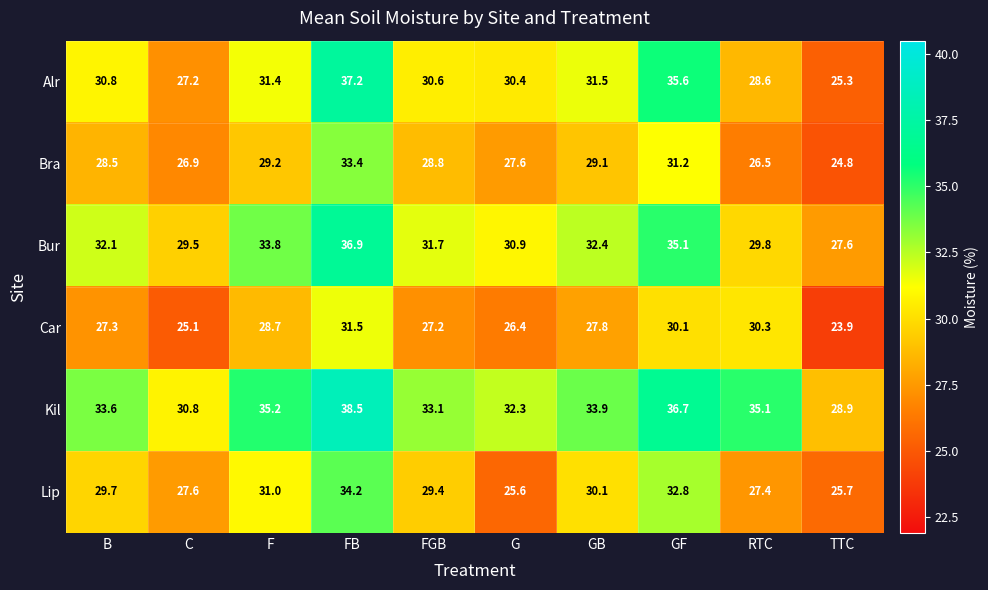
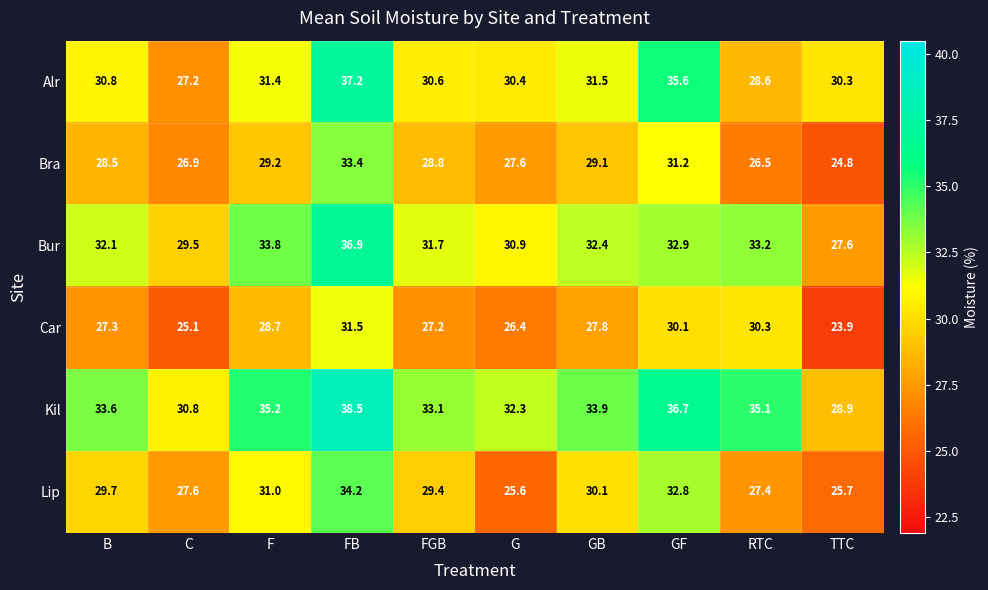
  {
    "Alr": {
      "B": 30.8,
      "C": 27.2,
      "F": 31.4,
      "FB": 37.2,
      "FGB": 30.6,
      "G": 30.4,
      "GB": 31.5,
      "GF": 35.6,
      "RTC": 28.6,
-     "TTC": 25.3
+     "TTC": 30.3
    },
    "Bra": {
      "B": 28.5,
      "C": 26.9,
      "F": 29.2,
      "FB": 33.4,
      "FGB": 28.8,
      "G": 27.6,
      "GB": 29.1,
      "GF": 31.2,
      "RTC": 26.5,
      "TTC": 24.8
    },
    "Bur": {
      "B": 32.1,
      "C": 29.5,
      "F": 33.8,
      "FB": 36.9,
      "FGB": 31.7,
      "G": 30.9,
      "GB": 32.4,
-     "GF": 35.1,
-     "RTC": 29.8,
+     "GF": 32.9,
+     "RTC": 33.2,
      "TTC": 27.6
    },
    "Car": {
      "B": 27.3,
      "C": 25.1,
      "F": 28.7,
      "FB": 31.5,
      "FGB": 27.2,
      "G": 26.4,
      "GB": 27.8,
      "GF": 30.1,
      "RTC": 30.3,
      "TTC": 23.9
    },
    "Kil": {
      "B": 33.6,
      "C": 30.8,
      "F": 35.2,
      "FB": 38.5,
      "FGB": 33.1,
      "G": 32.3,
      "GB": 33.9,
      "GF": 36.7,
      "RTC": 35.1,
      "TTC": 28.9
    },
    "Lip": {
      "B": 29.7,
      "C": 27.6,
      "F": 31.0,
      "FB": 34.2,
      "FGB": 29.4,
      "G": 25.6,
      "GB": 30.1,
      "GF": 32.8,
      "RTC": 27.4,
      "TTC": 25.7
    }
  }
